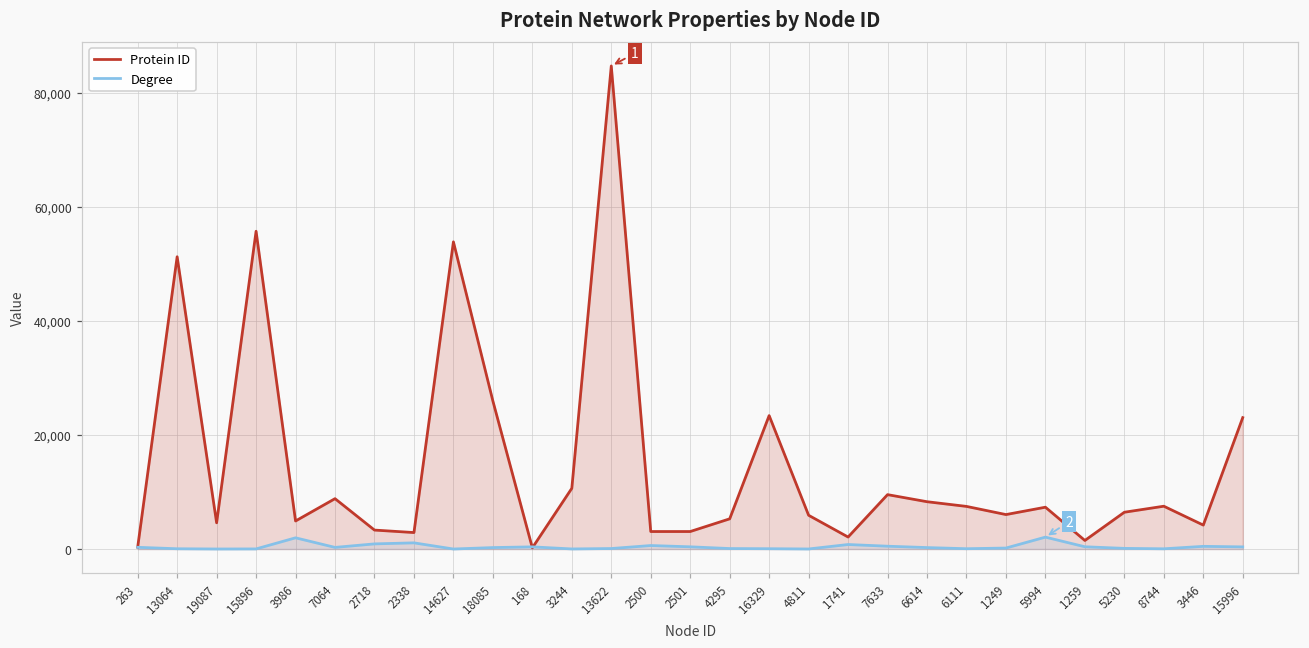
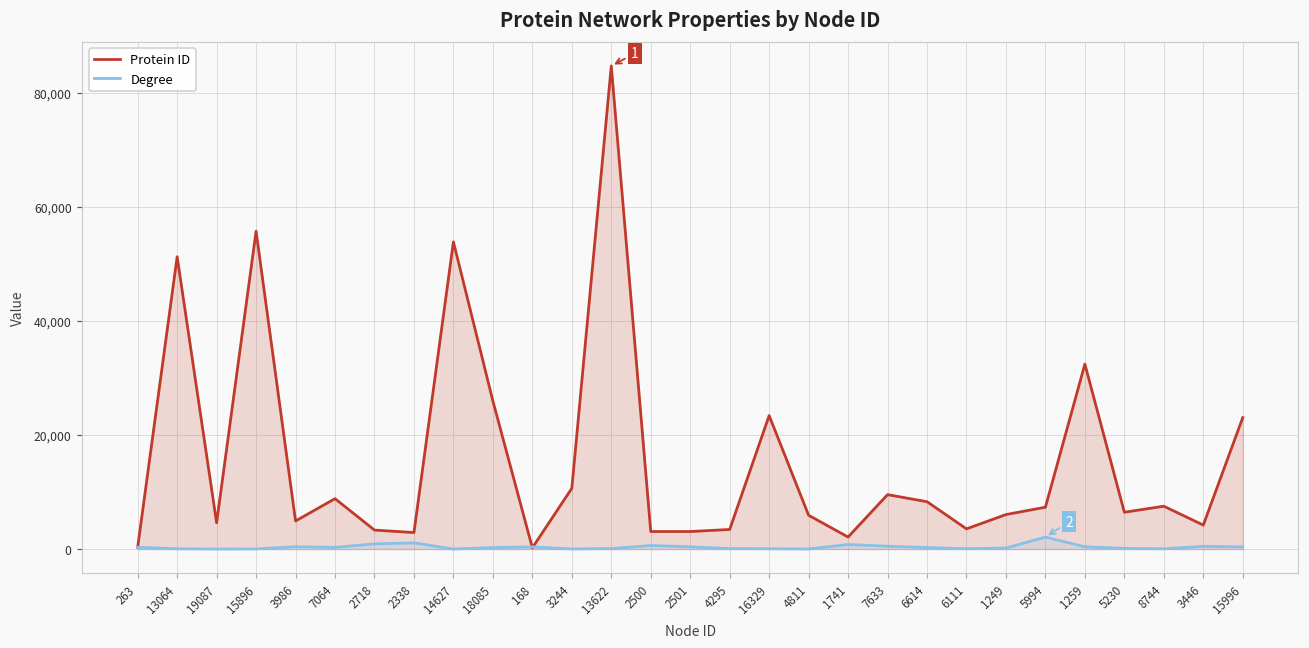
  {
    "Protein ID": {
      "13064": "51,000",
      "19087": "5,000",
      "15896": "56,000",
      "3986": "5,000",
      "7064": "9,000",
      "2718": "3,000",
      "2338": "3,000",
      "14627": "54,000",
      "18085": "26,000",
      "3244": "11,000",
      "2500": "3,000",
      "2501": "3,000",
-     "4295": "5,000",
+     "4295": "3,000",
      "16329": "23,000",
      "4811": "6,000",
      "1741": "2,000",
      "7633": "10,000",
      "6614": "8,000",
-     "6111": "7,000",
+     "6111": "4,000",
      "1249": "6,000",
      "5994": "7,000",
-     "1259": "1,000",
+     "1259": "32,000",
      "5230": "6,000",
      "8744": "8,000",
      "3446": "4,000",
      "15996": "23,000"
    },
    "Degree": {
      "13064": "0",
      "19087": "0",
      "15896": "0",
-     "3986": "2,000",
+     "3986": "0",
      "7064": "0",
      "2718": "1,000",
      "2338": "1,000",
      "14627": "0",
      "18085": "0",
      "3244": "0",
      "13622": "0",
      "2500": "1,000",
      "2501": "0",
      "4295": "0",
      "16329": "0",
      "4811": "0",
      "1741": "1,000",
      "7633": "0",
      "6614": "0",
      "6111": "0",
      "1249": "0",
      "1259": "0",
      "5230": "0",
      "8744": "0",
      "3446": "0",
      "15996": "0"
    }
  }
